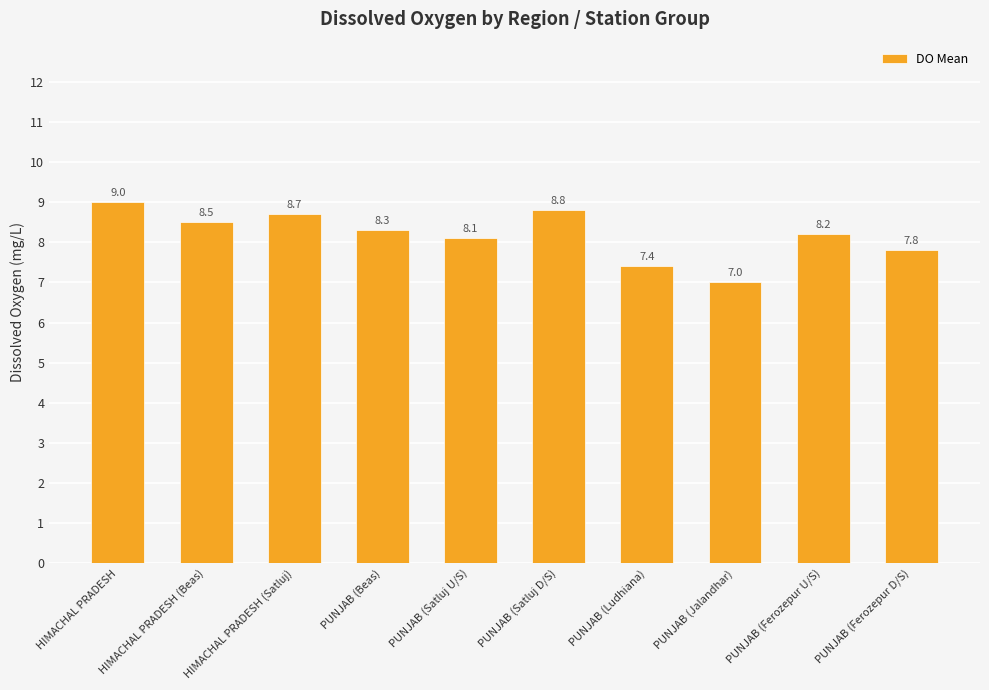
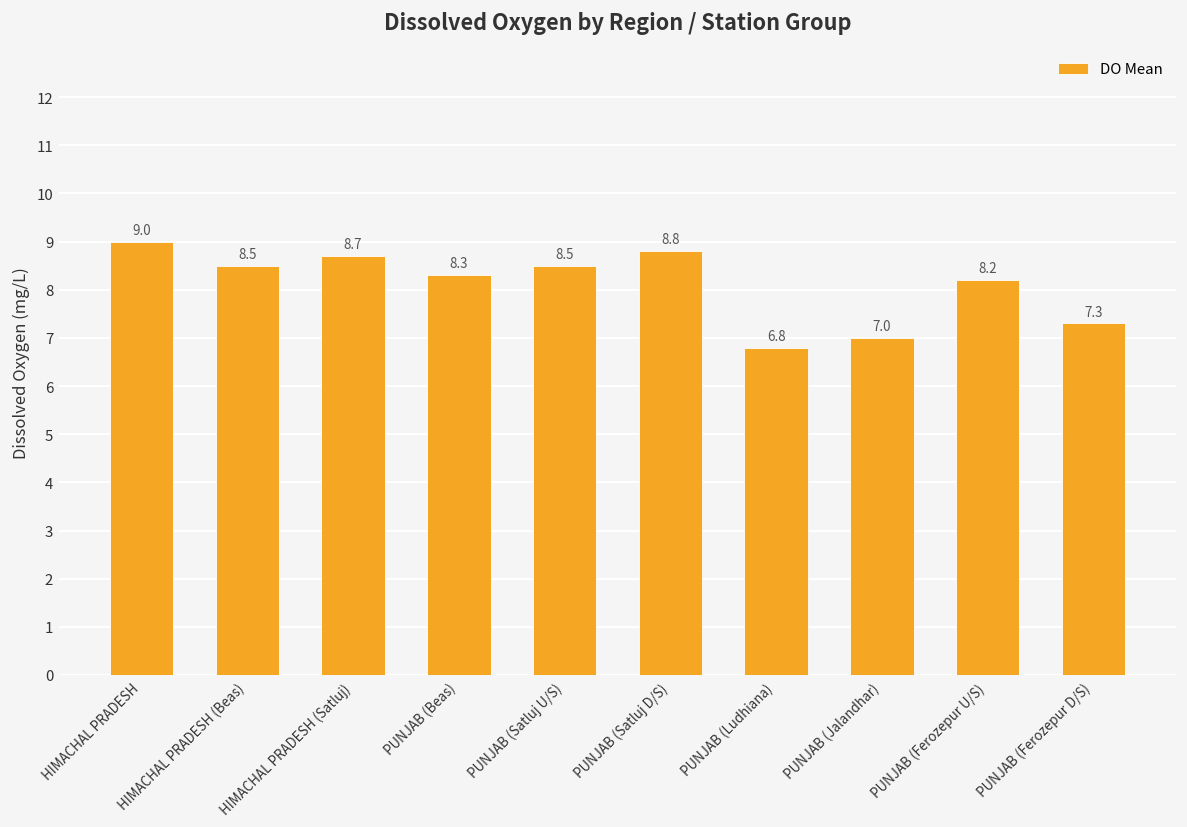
  {
    "HIMACHAL PRADESH": 9.0,
    "HIMACHAL PRADESH (Beas)": 8.5,
    "HIMACHAL PRADESH (Satluj)": 8.7,
    "PUNJAB (Beas)": 8.3,
-   "PUNJAB (Satluj U/S)": 8.1,
+   "PUNJAB (Satluj U/S)": 8.5,
    "PUNJAB (Satluj D/S)": 8.8,
-   "PUNJAB (Ludhiana)": 7.4,
+   "PUNJAB (Ludhiana)": 6.8,
    "PUNJAB (Jalandhar)": 7.0,
    "PUNJAB (Ferozepur U/S)": 8.2,
-   "PUNJAB (Ferozepur D/S)": 7.8
+   "PUNJAB (Ferozepur D/S)": 7.3
  }
